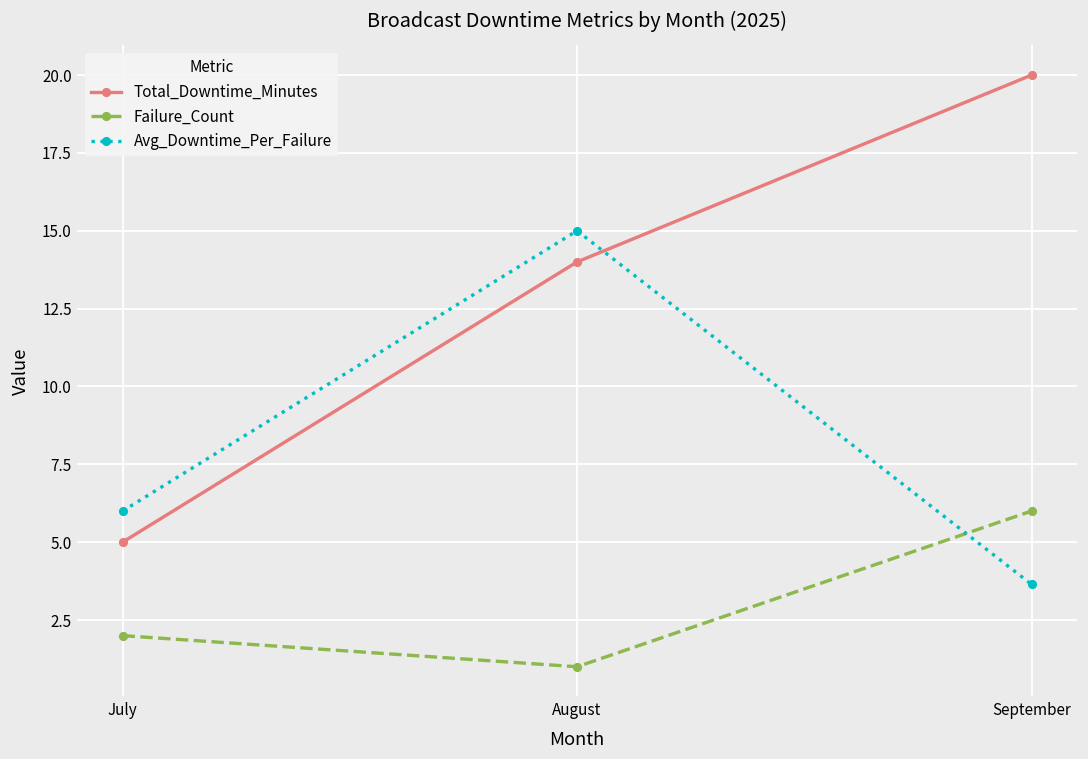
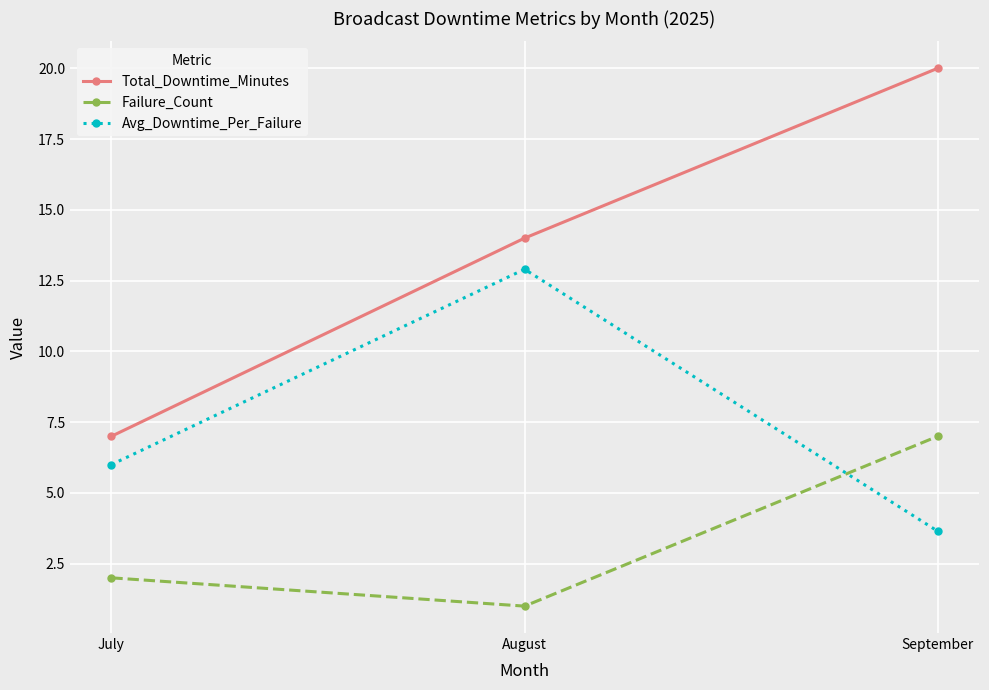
  {
    "Total_Downtime_Minutes": {
-     "July": 5,
+     "July": 7,
      "August": 14,
      "September": 20
    },
    "Failure_Count": {
      "July": 2,
      "August": 1,
-     "September": 6
+     "September": 7
    },
    "Avg_Downtime_Per_Failure": {
      "July": 6.0,
-     "August": 15.0,
+     "August": 12.9,
      "September": 3.6
    }
  }
